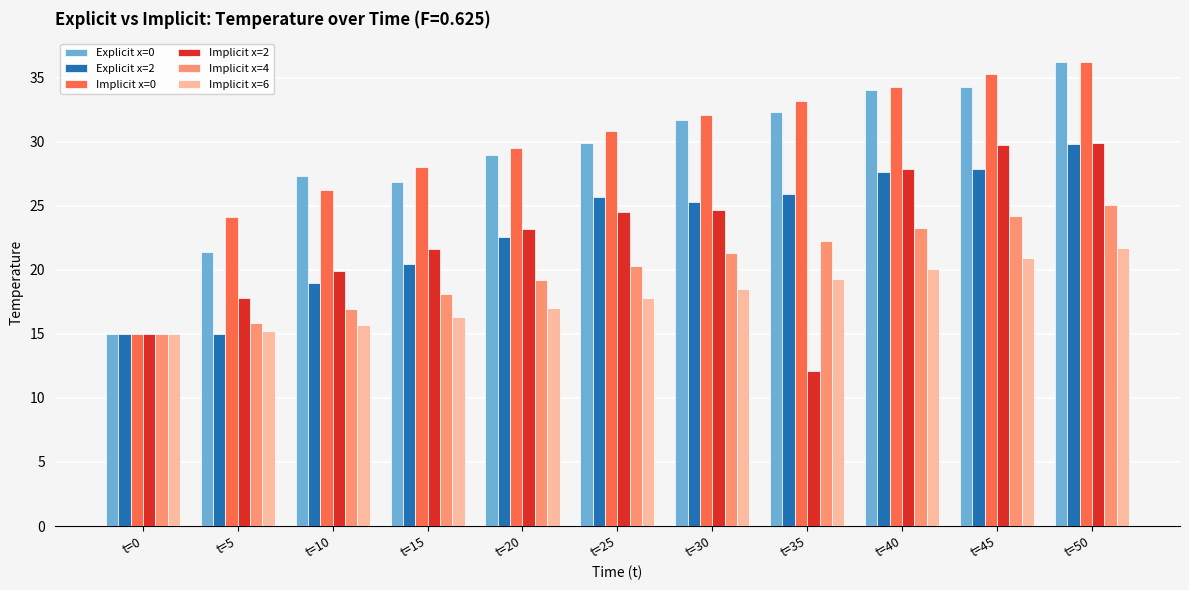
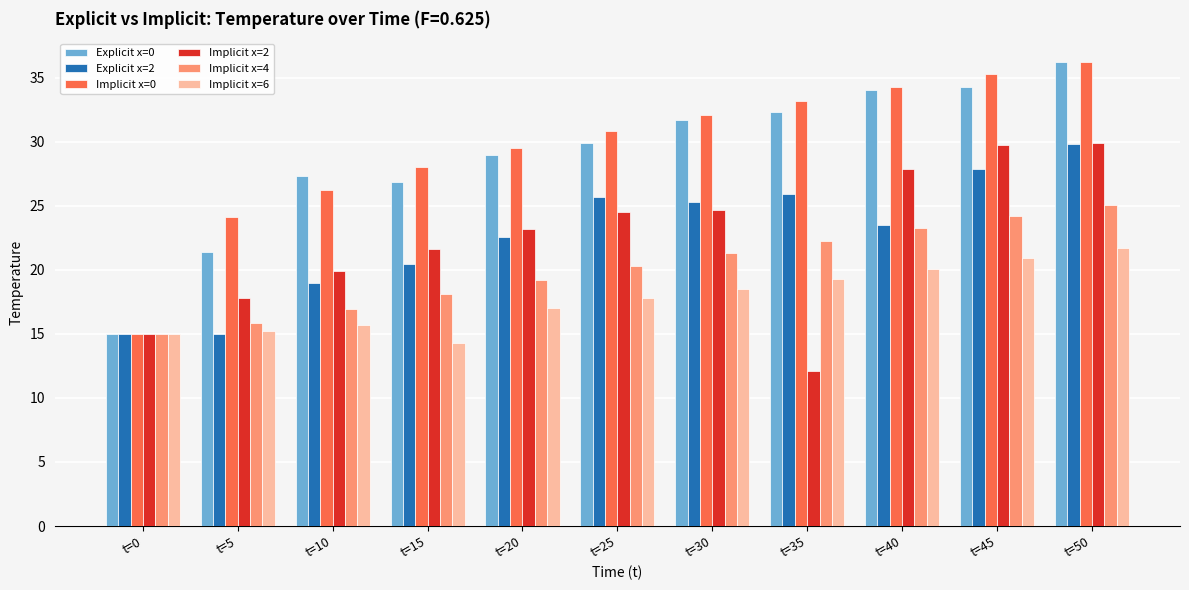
  {
    "Explicit x=0": {
      "t=0": 15.0,
      "t=5": 21.4,
      "t=10": 27.4,
      "t=15": 26.8,
      "t=20": 29.0,
      "t=25": 29.9,
      "t=30": 31.7,
      "t=35": 32.3,
      "t=40": 34.0,
      "t=45": 34.3,
      "t=50": 36.2
    },
    "Explicit x=2": {
      "t=0": 15.0,
      "t=5": 15.0,
      "t=10": 19.0,
      "t=15": 20.5,
      "t=20": 22.6,
      "t=25": 25.7,
      "t=30": 25.3,
      "t=35": 26.0,
-     "t=40": 27.7,
+     "t=40": 23.5,
      "t=45": 27.9,
      "t=50": 29.8
    },
    "Implicit x=2": {
      "t=0": 15.0,
      "t=5": 17.8,
      "t=10": 19.9,
      "t=15": 21.7,
      "t=20": 23.2,
      "t=25": 24.5,
      "t=30": 24.7,
      "t=35": 12.1,
      "t=40": 27.9,
      "t=45": 29.7,
      "t=50": 29.9
    },
    "Implicit x=6": {
      "t=0": 15.0,
      "t=5": 15.3,
      "t=10": 15.7,
-     "t=15": 16.3,
+     "t=15": 14.3,
      "t=20": 17.0,
      "t=25": 17.8,
      "t=30": 18.5,
      "t=35": 19.3,
      "t=40": 20.1,
      "t=45": 20.9,
      "t=50": 21.7
    }
  }
